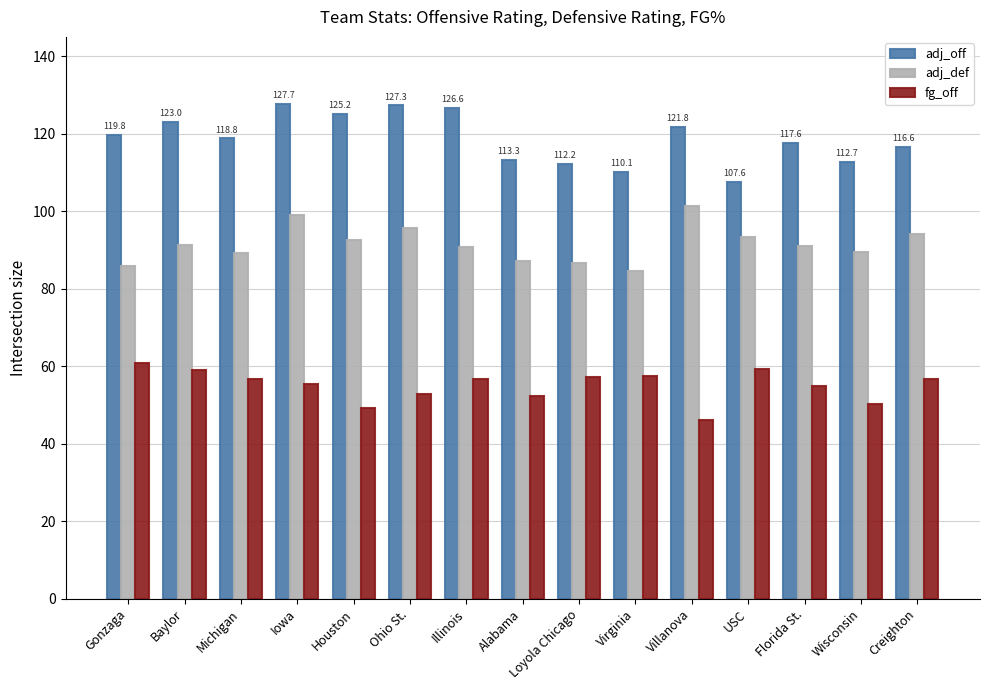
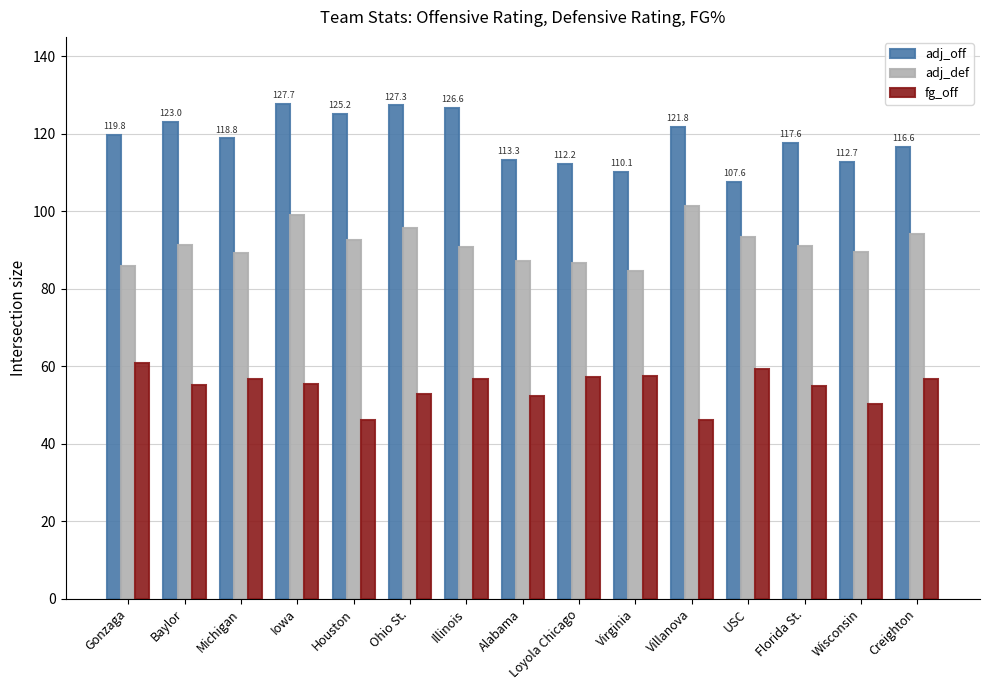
  {
    "adj_off": {
      "Gonzaga": 119.8,
      "Baylor": 123.0,
      "Michigan": 118.8,
      "Iowa": 127.7,
      "Houston": 125.2,
      "Ohio St.": 127.3,
      "Illinois": 126.6,
      "Alabama": 113.3,
      "Loyola Chicago": 112.2,
      "Virginia": 110.1,
      "Villanova": 121.8,
      "USC": 107.6,
      "Florida St.": 117.6,
      "Wisconsin": 112.7,
      "Creighton": 116.6
    },
    "adj_def": {
      "Gonzaga": 86,
      "Baylor": 91,
      "Michigan": 89,
      "Iowa": 99,
      "Houston": 93,
      "Ohio St.": 96,
      "Illinois": 91,
      "Alabama": 87,
      "Loyola Chicago": 87,
      "Virginia": 85,
      "Villanova": 101,
      "USC": 93,
      "Florida St.": 91,
      "Wisconsin": 90,
      "Creighton": 94
    },
    "fg_off": {
      "Gonzaga": 61,
-     "Baylor": 59,
+     "Baylor": 55,
      "Michigan": 57,
      "Iowa": 55,
-     "Houston": 49,
+     "Houston": 46,
      "Ohio St.": 53,
      "Illinois": 57,
      "Alabama": 52,
      "Loyola Chicago": 57,
      "Virginia": 57,
      "Villanova": 46,
      "USC": 59,
      "Florida St.": 55,
      "Wisconsin": 50,
      "Creighton": 57
    }
  }
